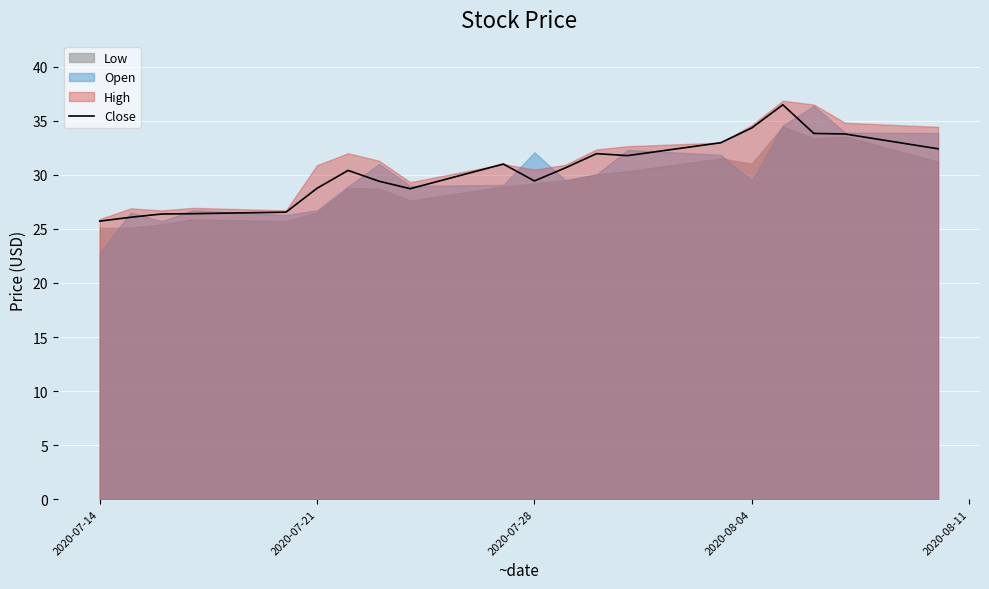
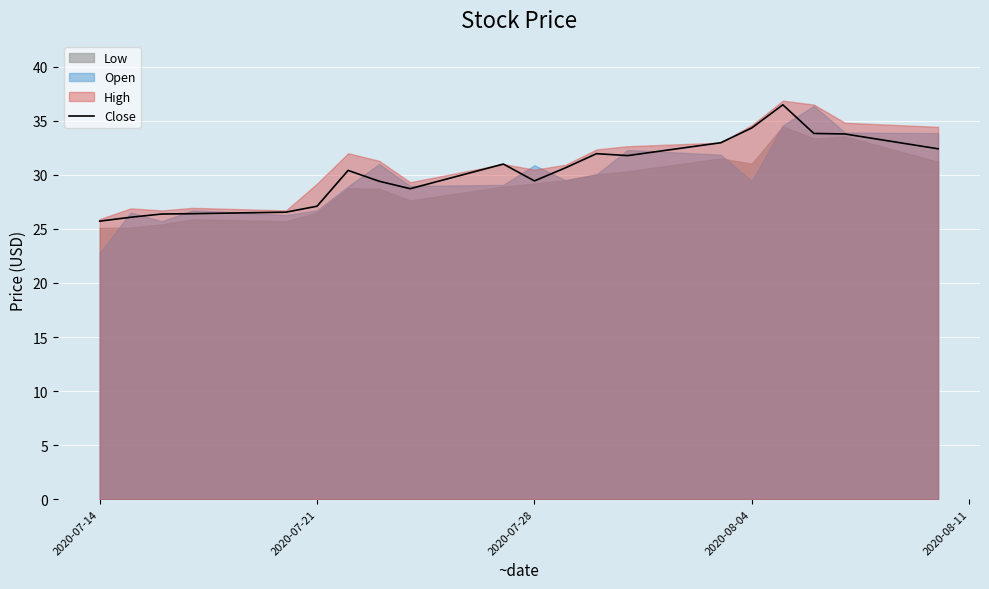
  {
    "Low": {
      "2020-07-14": 25.1,
      "2020-07-28": 29.2,
      "2020-08-04": 31.0
    },
    "Close": {
-     "2020-07-21": 28.8,
+     "2020-07-21": 27.1,
      "2020-07-28": 29.4,
      "2020-08-04": 34.3
    },
    "Open": {
      "2020-07-14": 22.8,
-     "2020-07-28": 32.1,
+     "2020-07-28": 30.9,
      "2020-08-04": 29.5
    },
    "High": {
-     "2020-07-21": 30.9,
+     "2020-07-21": 29.2,
      "2020-07-28": 30.5,
      "2020-08-04": 34.6
    }
  }
